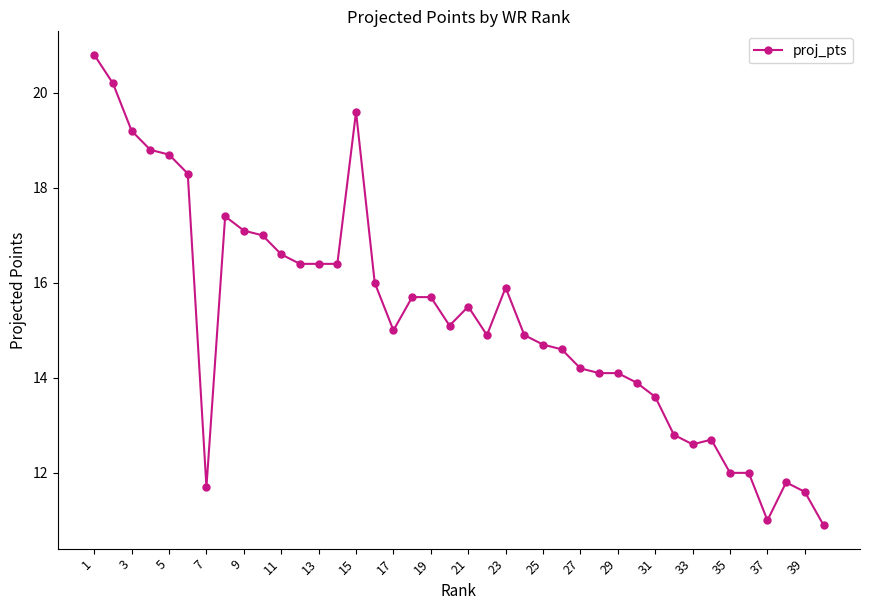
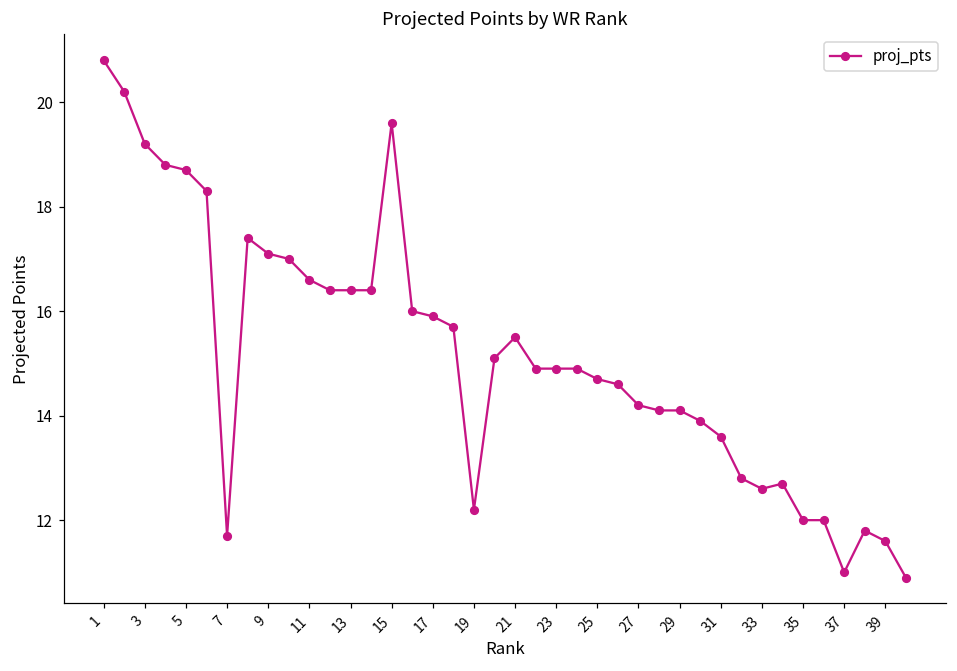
  {
    "1": 20.8,
    "3": 19.2,
    "5": 18.7,
    "7": 11.7,
    "9": 17.1,
    "11": 16.6,
    "13": 16.4,
    "15": 19.6,
-   "17": 15.0,
-   "19": 15.7,
+   "17": 15.9,
+   "19": 12.2,
    "21": 15.5,
-   "23": 15.9,
+   "23": 14.9,
    "25": 14.7,
    "27": 14.2,
    "29": 14.1,
    "31": 13.6,
    "33": 12.6,
    "35": 12.0,
    "37": 11.0,
    "39": 11.6
  }
